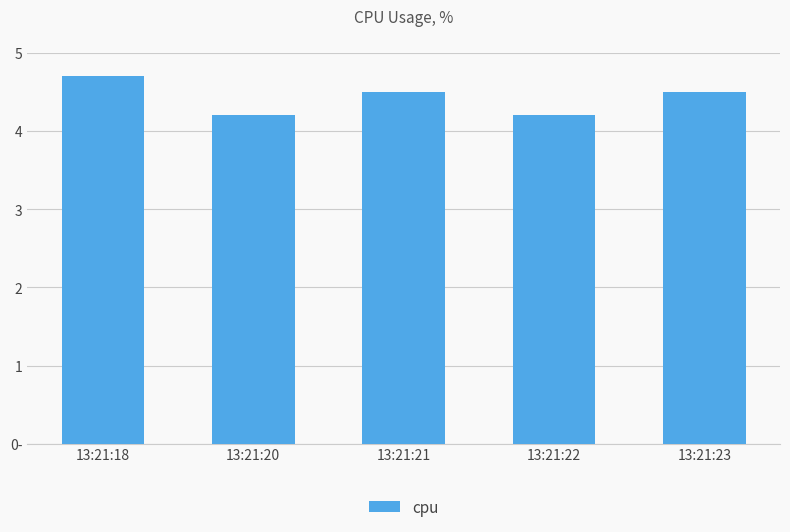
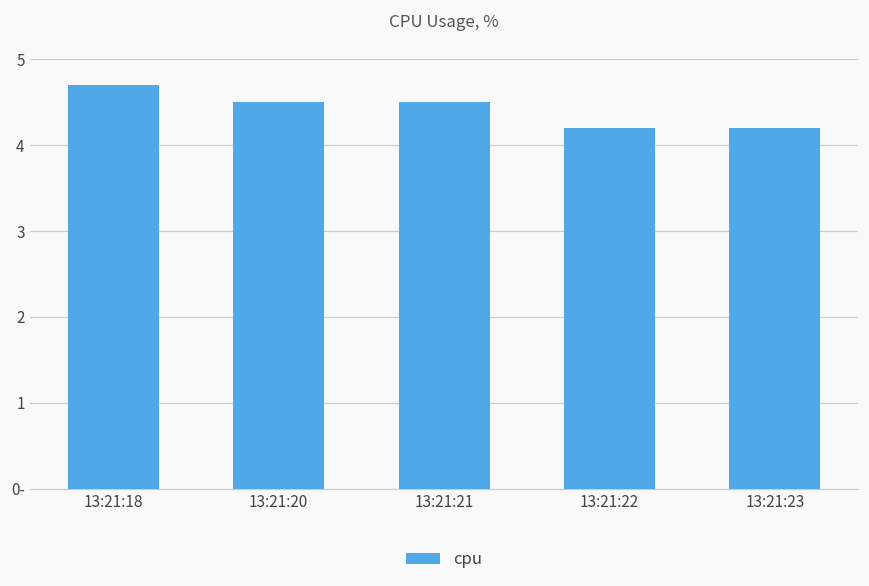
  {
    "13:21:18": 4.7,
-   "13:21:20": 4.2,
+   "13:21:20": 4.5,
    "13:21:21": 4.5,
    "13:21:22": 4.2,
-   "13:21:23": 4.5
+   "13:21:23": 4.2
  }
